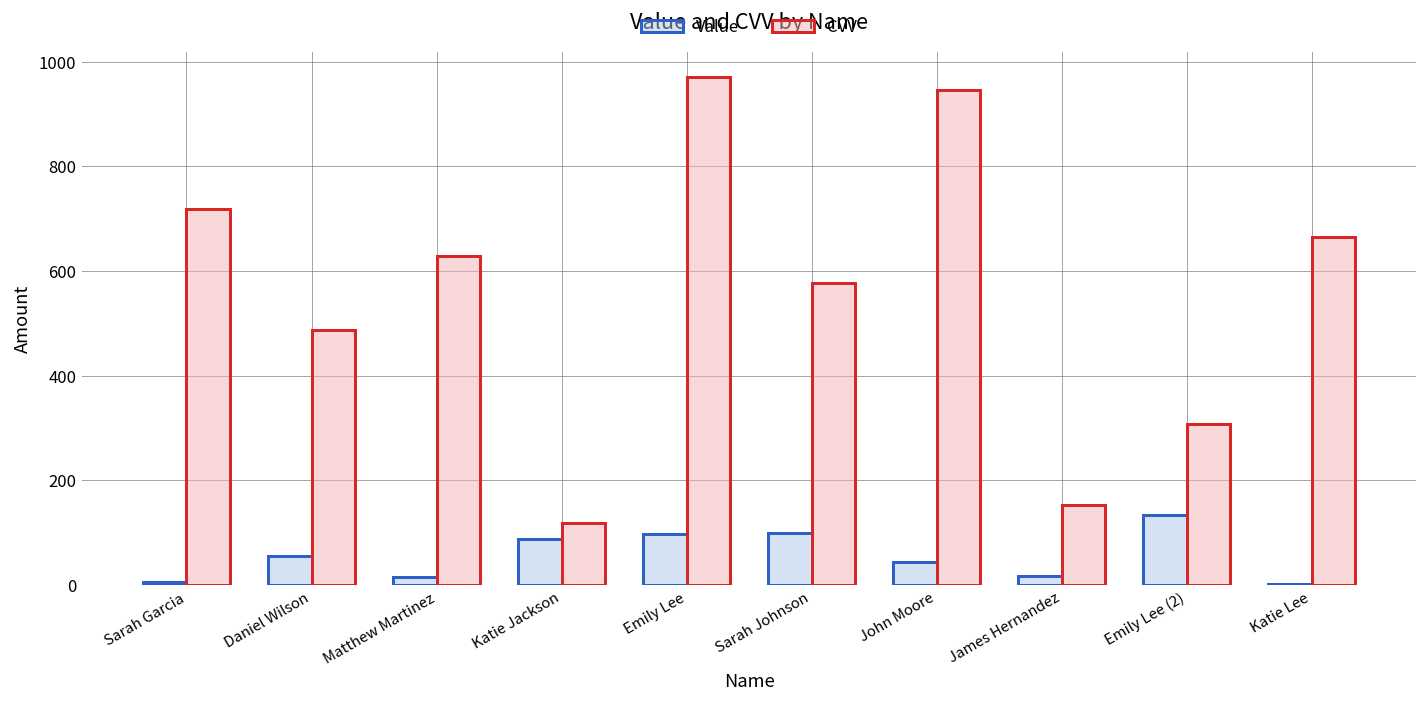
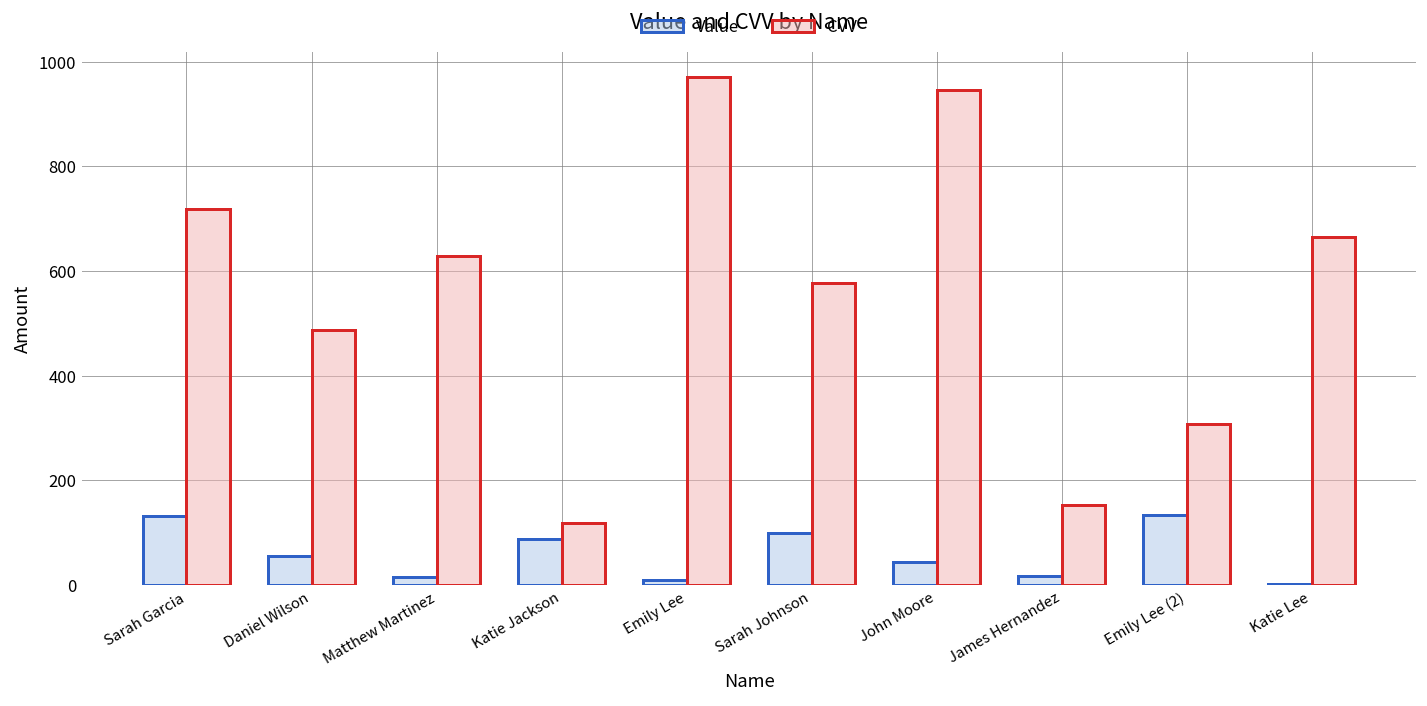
  {
    "Value": {
-     "Sarah Garcia": 10,
+     "Sarah Garcia": 130,
      "Daniel Wilson": 60,
      "Matthew Martinez": 20,
      "Katie Jackson": 90,
-     "Emily Lee": 100,
+     "Emily Lee": 10,
      "Sarah Johnson": 100,
      "John Moore": 40,
      "James Hernandez": 20,
      "Emily Lee (2)": 130
    },
    "CVV": {
      "Sarah Garcia": 720,
      "Daniel Wilson": 490,
      "Matthew Martinez": 630,
      "Katie Jackson": 120,
      "Emily Lee": 970,
      "Sarah Johnson": 580,
      "John Moore": 950,
      "James Hernandez": 150,
      "Emily Lee (2)": 310,
      "Katie Lee": 670
    }
  }
